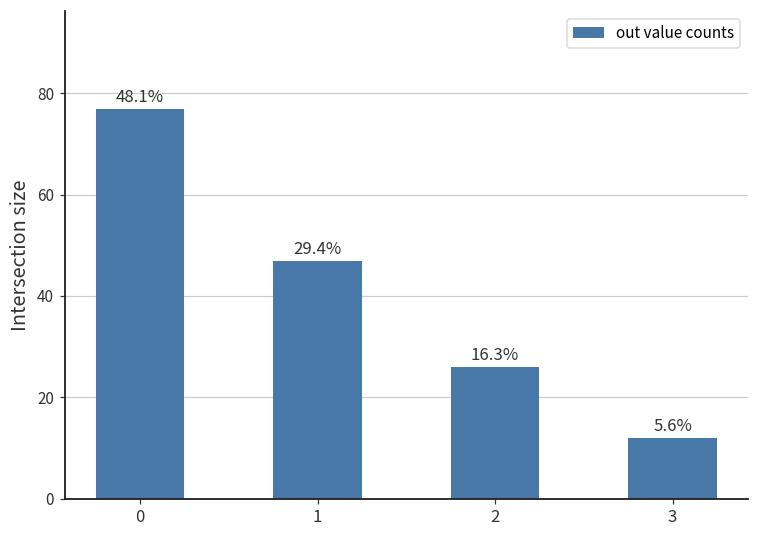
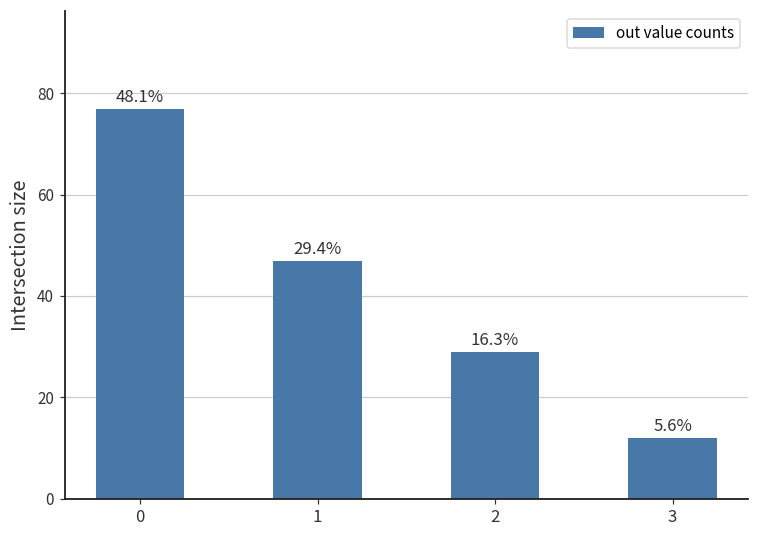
  {
-   "2": 26
+   "2": 29
  }
